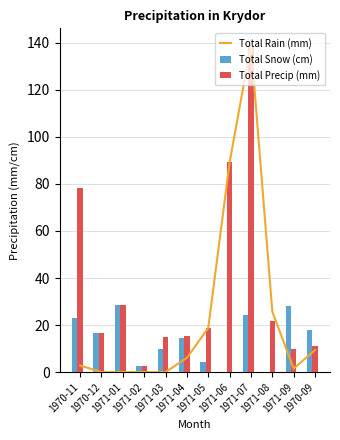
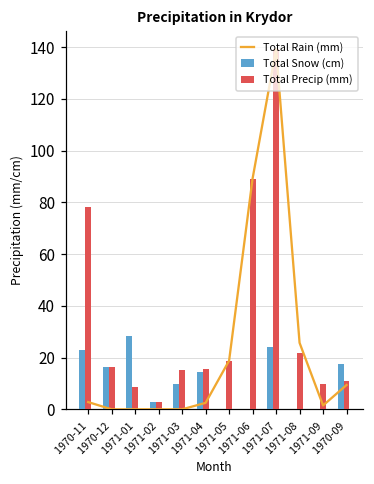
  {
    "Total Snow (cm)": {
      "1970-11": 23,
      "1970-12": 17,
      "1971-01": 28,
      "1971-02": 3,
      "1971-03": 10,
      "1971-04": 14,
-     "1971-05": 4,
+     "1971-05": 0,
      "1971-06": 0,
      "1971-07": 24,
      "1971-08": 0,
-     "1971-09": 28,
+     "1971-09": 0,
      "1970-09": 18
    },
    "Total Rain (mm)": {
      "1970-11": 3,
      "1970-12": 0,
      "1971-01": 0,
      "1971-02": 0,
      "1971-03": 0,
-     "1971-04": 6,
+     "1971-04": 3,
      "1971-05": 19,
      "1971-06": 89,
      "1971-08": 26,
      "1971-09": 2,
      "1970-09": 9
    },
    "Total Precip (mm)": {
      "1970-11": 78,
      "1970-12": 17,
-     "1971-01": 28,
+     "1971-01": 9,
      "1971-02": 3,
      "1971-03": 15,
      "1971-04": 16,
      "1971-05": 19,
      "1971-06": 89,
      "1971-08": 22,
      "1971-09": 10,
      "1970-09": 11
    }
  }
